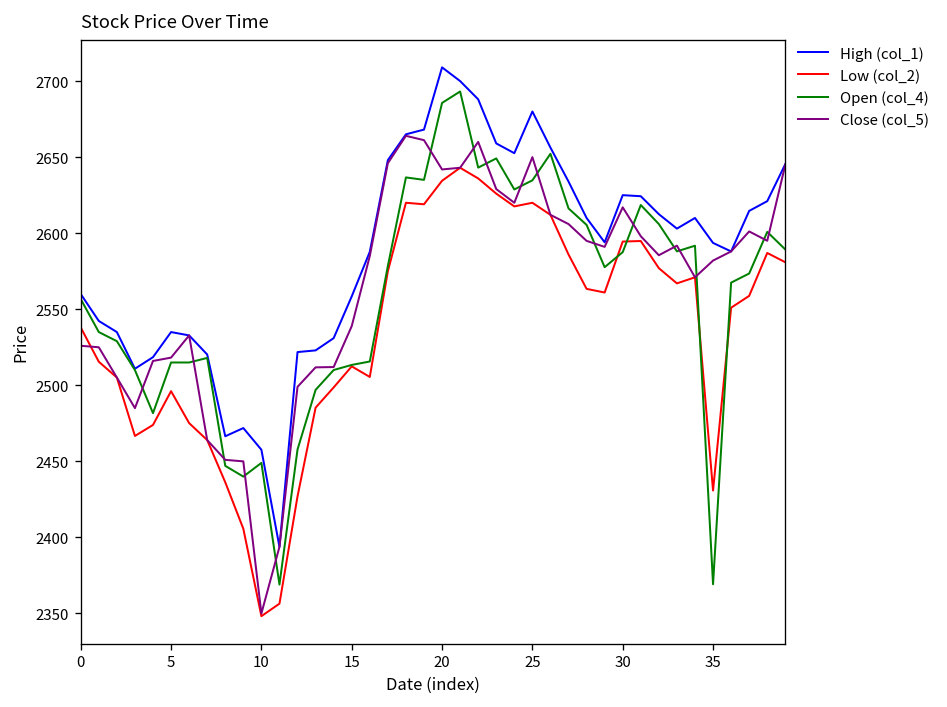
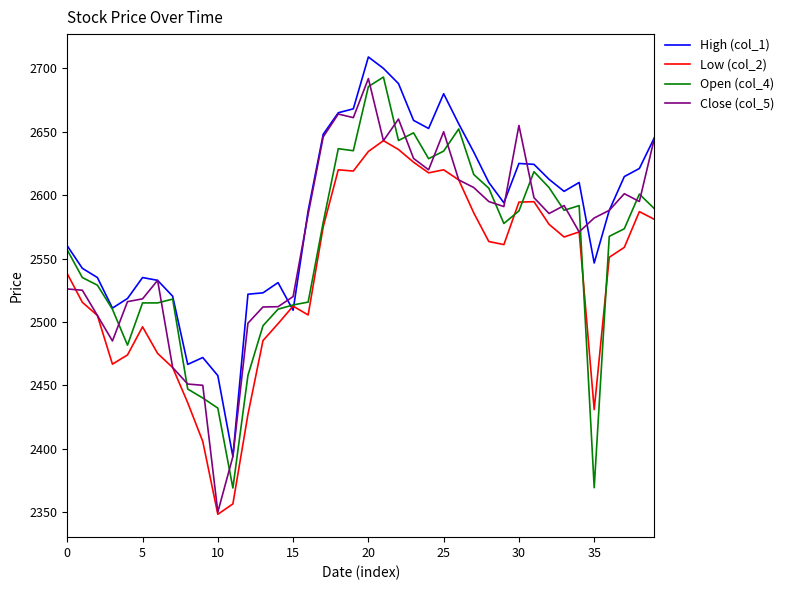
  {
    "High (col_1)": {
      "0": 2560,
      "5": 2535,
      "10": 2458,
-     "15": 2558,
+     "15": 2509,
      "20": 2709,
      "25": 2680,
      "30": 2625,
-     "35": 2594
+     "35": 2547
    },
    "Low (col_2)": {
      "0": 2538,
      "5": 2496,
      "20": 2634,
      "25": 2620,
      "30": 2595,
      "35": 2431
    },
    "Open (col_4)": {
      "0": 2557,
      "5": 2515,
-     "10": 2449,
+     "10": 2432,
      "20": 2686,
      "25": 2635,
      "30": 2588,
      "35": 2369
    },
    "Close (col_5)": {
      "0": 2526,
      "5": 2518,
-     "15": 2539,
-     "20": 2642,
+     "15": 2520,
+     "20": 2692,
      "25": 2650,
-     "30": 2617,
+     "30": 2655,
      "35": 2582
    }
  }
